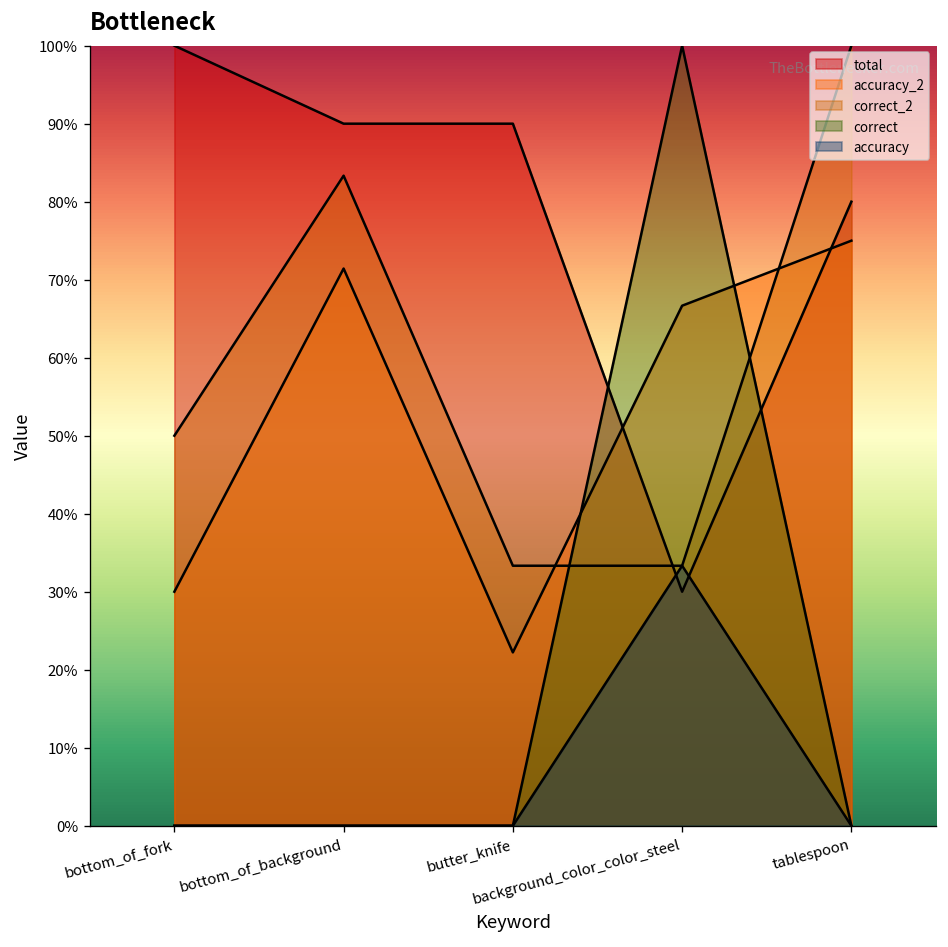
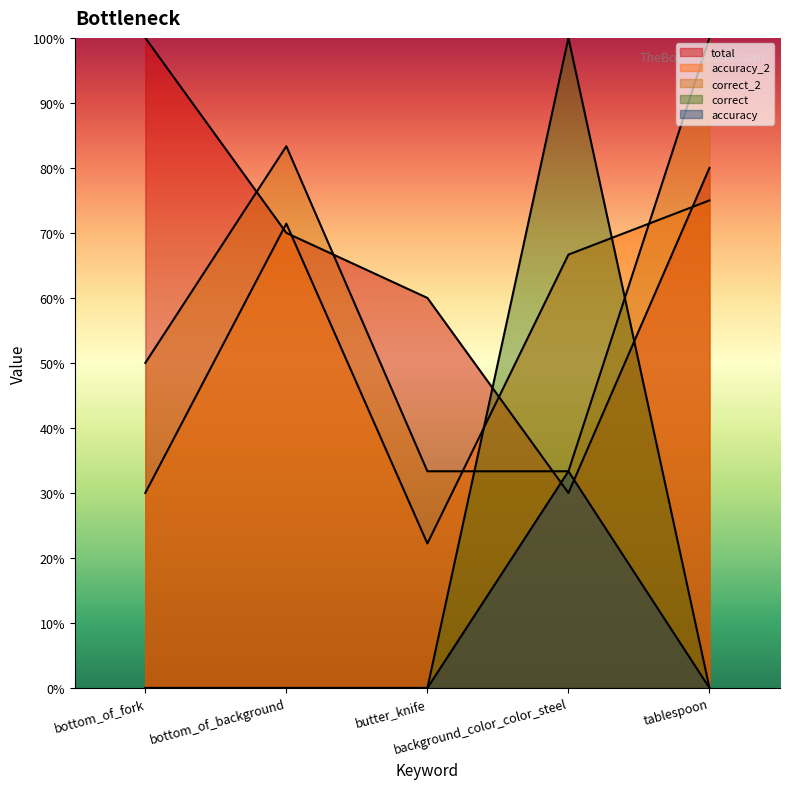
  {
    "total": {
      "bottom_of_fork": "100%",
-     "bottom_of_background": "90%",
-     "butter_knife": "90%",
+     "bottom_of_background": "70%",
+     "butter_knife": "60%",
      "background_color_color_steel": "30%",
      "tablespoon": "80%"
    },
    "correct": {
      "background_color_color_steel": "100%"
    }
  }
